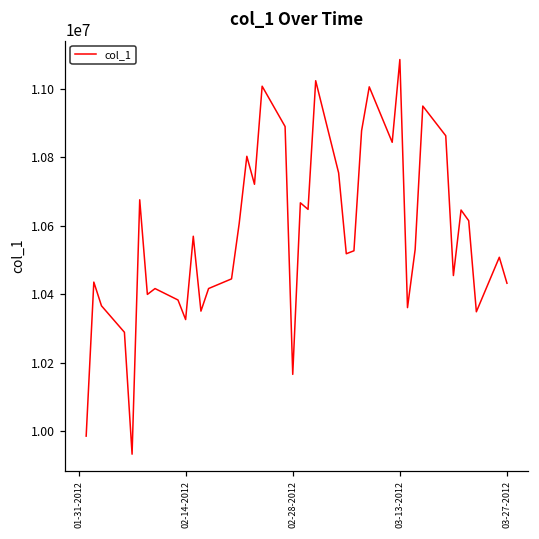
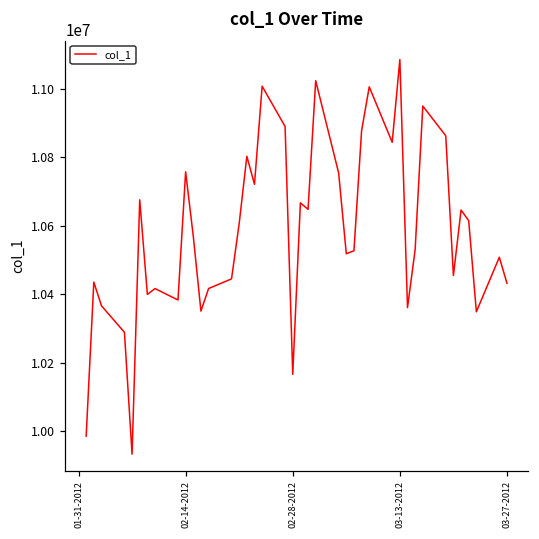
  {
-   "02-14-2012": 10330000,
+   "02-14-2012": 10760000,
    "02-28-2012": 10170000,
    "03-13-2012": 11090000,
    "03-27-2012": 10430000
  }
